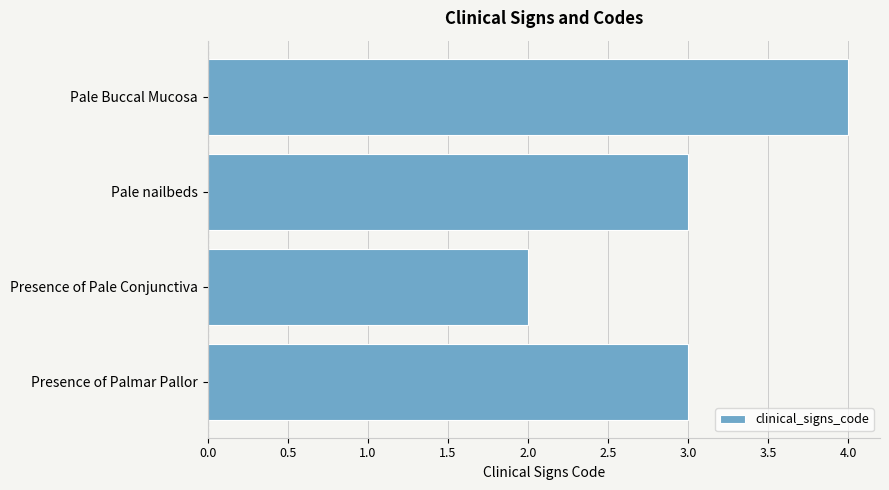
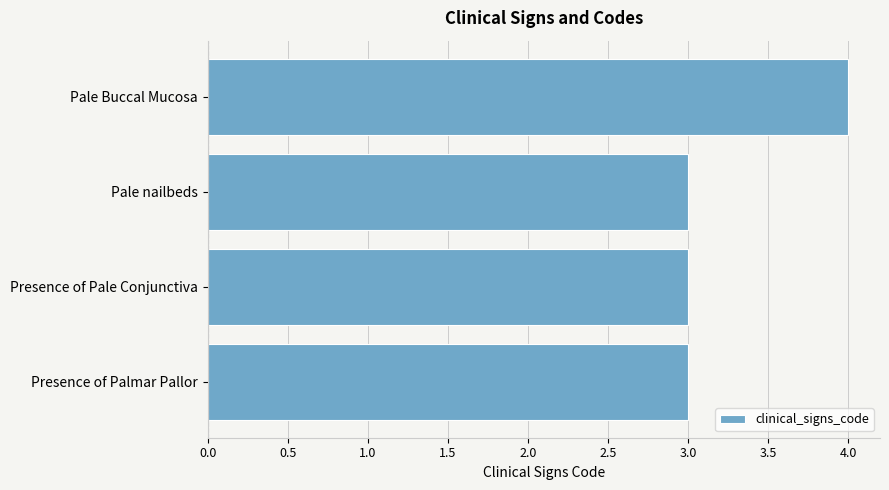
  {
    "Pale Buccal Mucosa": 4,
    "Pale nailbeds": 3,
-   "Presence of Pale Conjunctiva": 2,
+   "Presence of Pale Conjunctiva": 3,
    "Presence of Palmar Pallor": 3
  }
